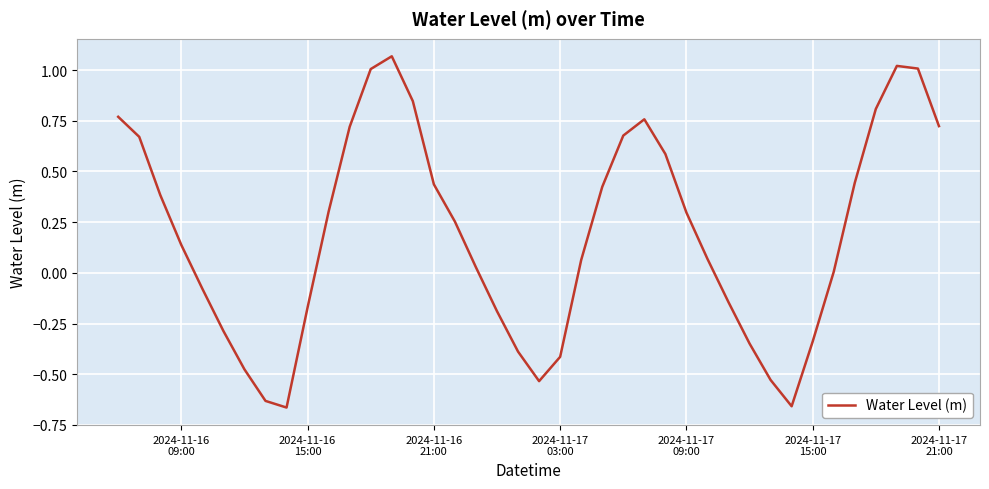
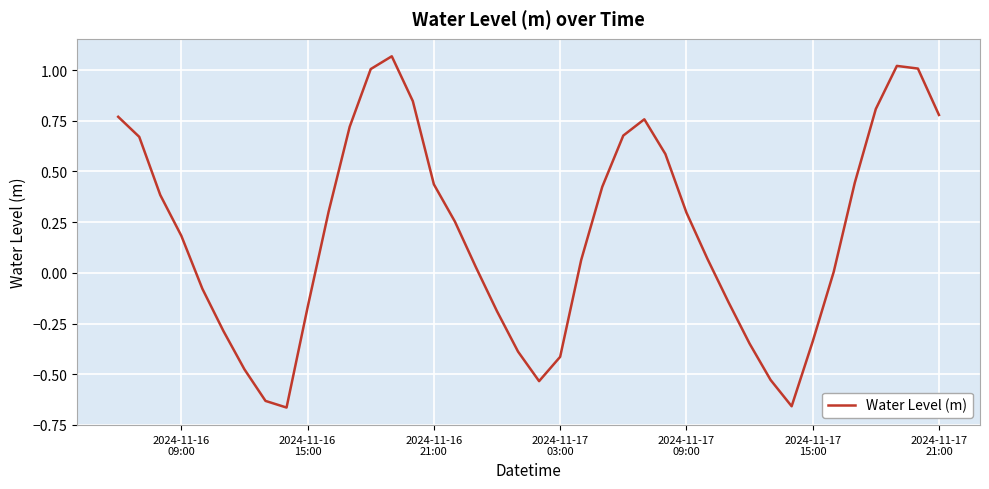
  {
-   "2024-11-16 09:00": 0.14,
+   "2024-11-16 09:00": 0.18,
    "2024-11-16 15:00": -0.17,
    "2024-11-16 21:00": 0.44,
    "2024-11-17 03:00": -0.41,
    "2024-11-17 09:00": 0.30,
    "2024-11-17 15:00": -0.34,
-   "2024-11-17 21:00": 0.72
+   "2024-11-17 21:00": 0.78
  }
